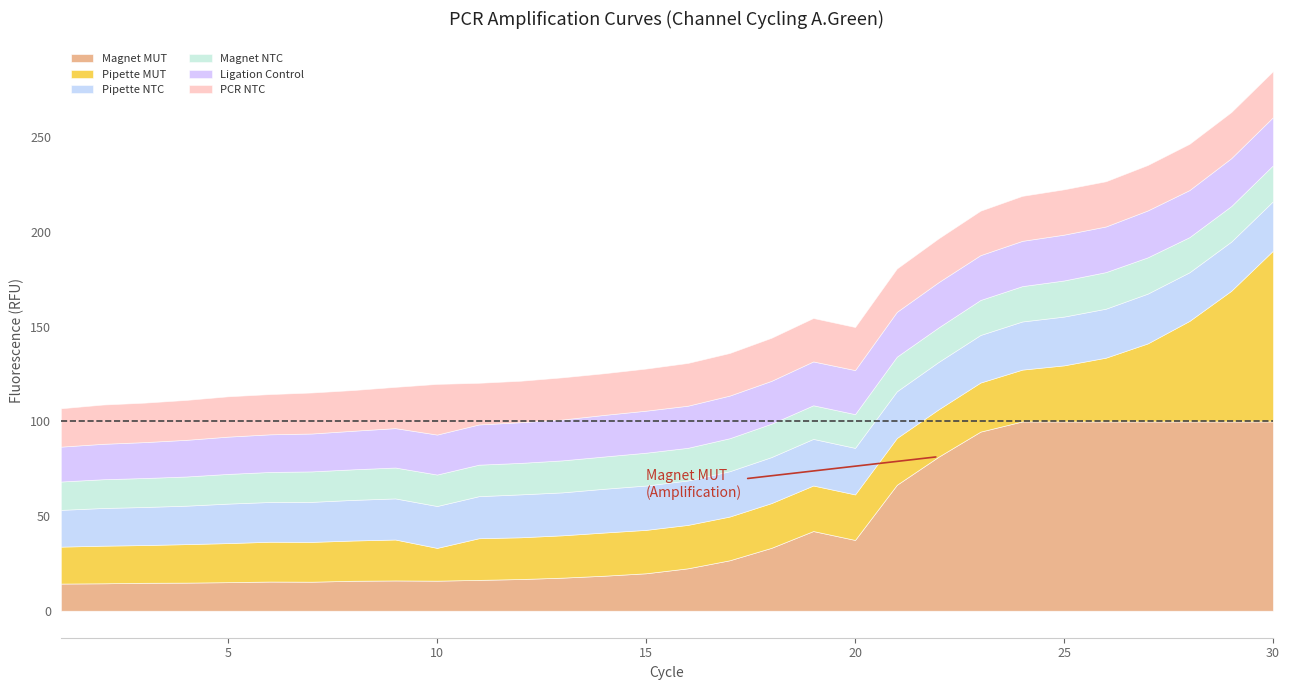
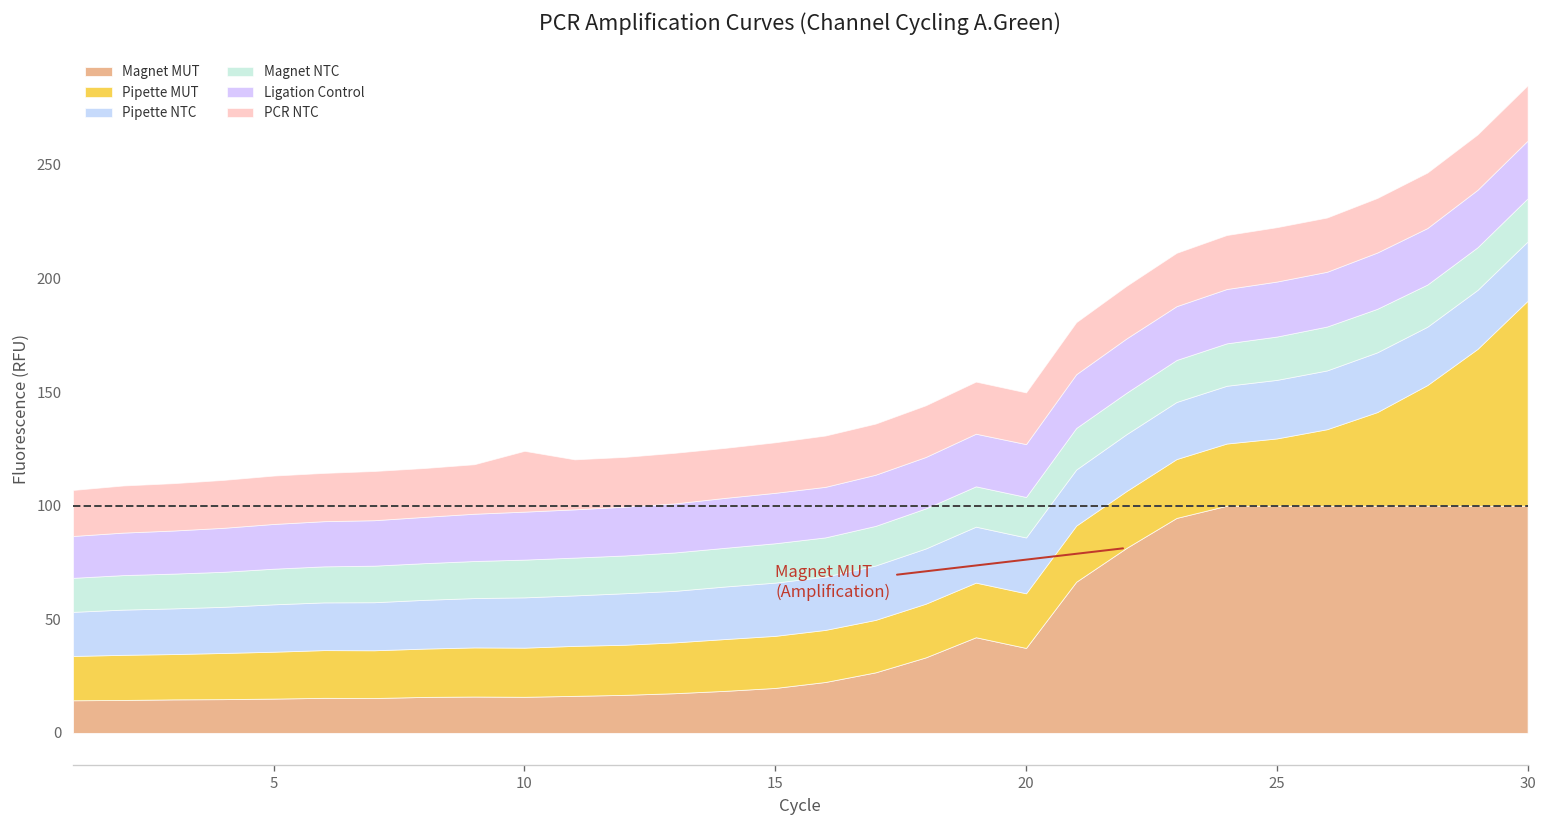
  {
    "Magnet MUT": {
      "5": 15,
      "10": 16,
      "15": 20,
      "20": 37,
      "25": 100,
      "30": 100
    },
    "Pipette MUT": {
      "5": 21,
-     "10": 17,
+     "10": 22,
      "15": 23,
      "20": 24,
      "25": 30,
      "30": 90
    },
    "PCR NTC": {
      "5": 21,
      "10": 27,
      "15": 22,
      "20": 23,
      "25": 24,
      "30": 24
    }
  }
